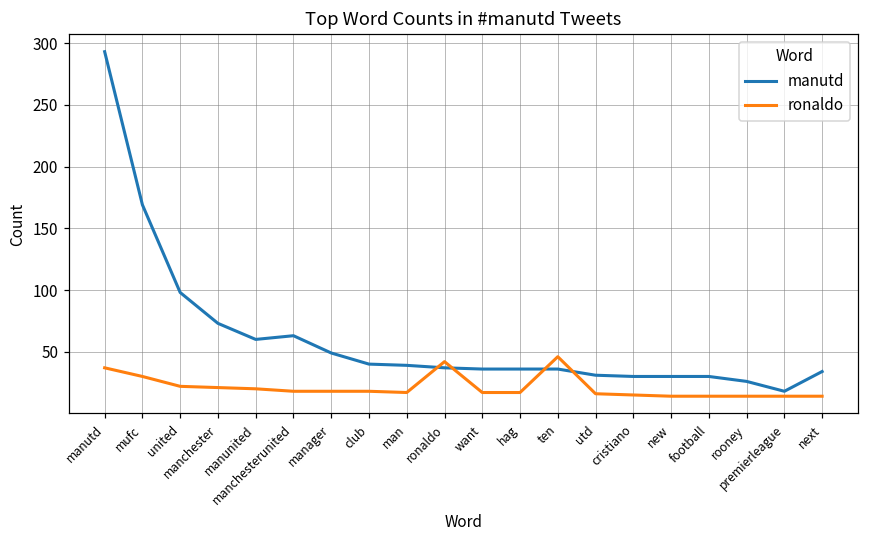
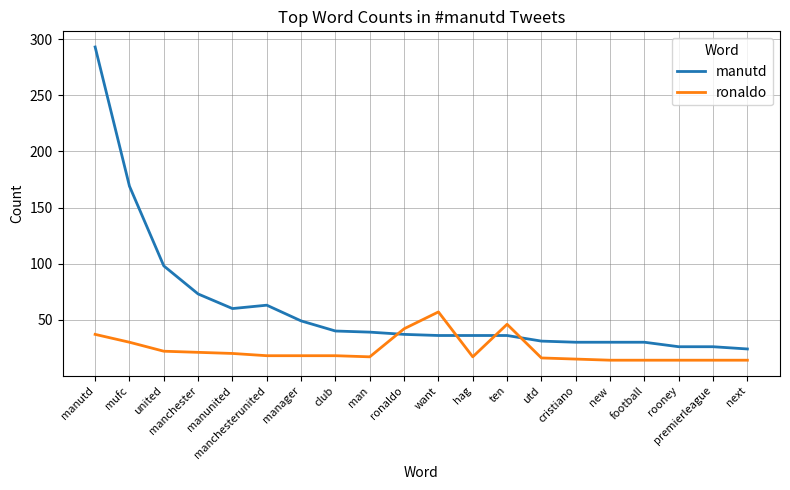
  {
    "manutd": {
      "manutd": 293,
      "mufc": 169,
      "united": 98,
      "manchester": 73,
      "manunited": 60,
      "manchesterunited": 63,
      "manager": 49,
      "club": 40,
      "man": 39,
      "ronaldo": 37,
      "want": 36,
      "hag": 36,
      "ten": 36,
      "utd": 31,
      "cristiano": 30,
      "new": 30,
      "football": 30,
      "rooney": 26,
-     "premierleague": 18,
-     "next": 34
+     "premierleague": 26,
+     "next": 24
    },
    "ronaldo": {
      "manutd": 37,
      "mufc": 30,
      "united": 22,
      "manchester": 21,
      "manunited": 20,
      "manchesterunited": 18,
      "manager": 18,
      "club": 18,
      "man": 17,
      "ronaldo": 42,
-     "want": 17,
+     "want": 57,
      "hag": 17,
      "ten": 46,
      "utd": 16,
      "cristiano": 15,
      "new": 14,
      "football": 14,
      "rooney": 14,
      "premierleague": 14,
      "next": 14
    }
  }
